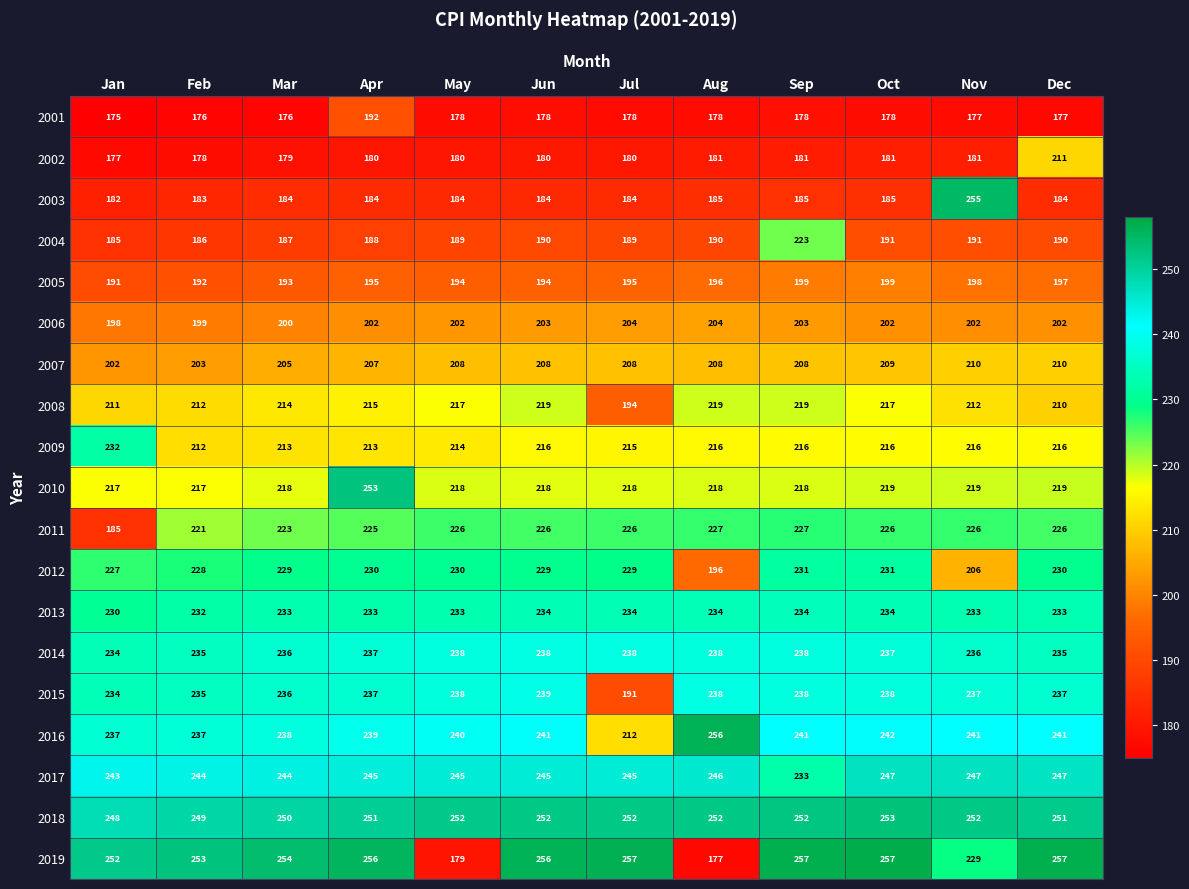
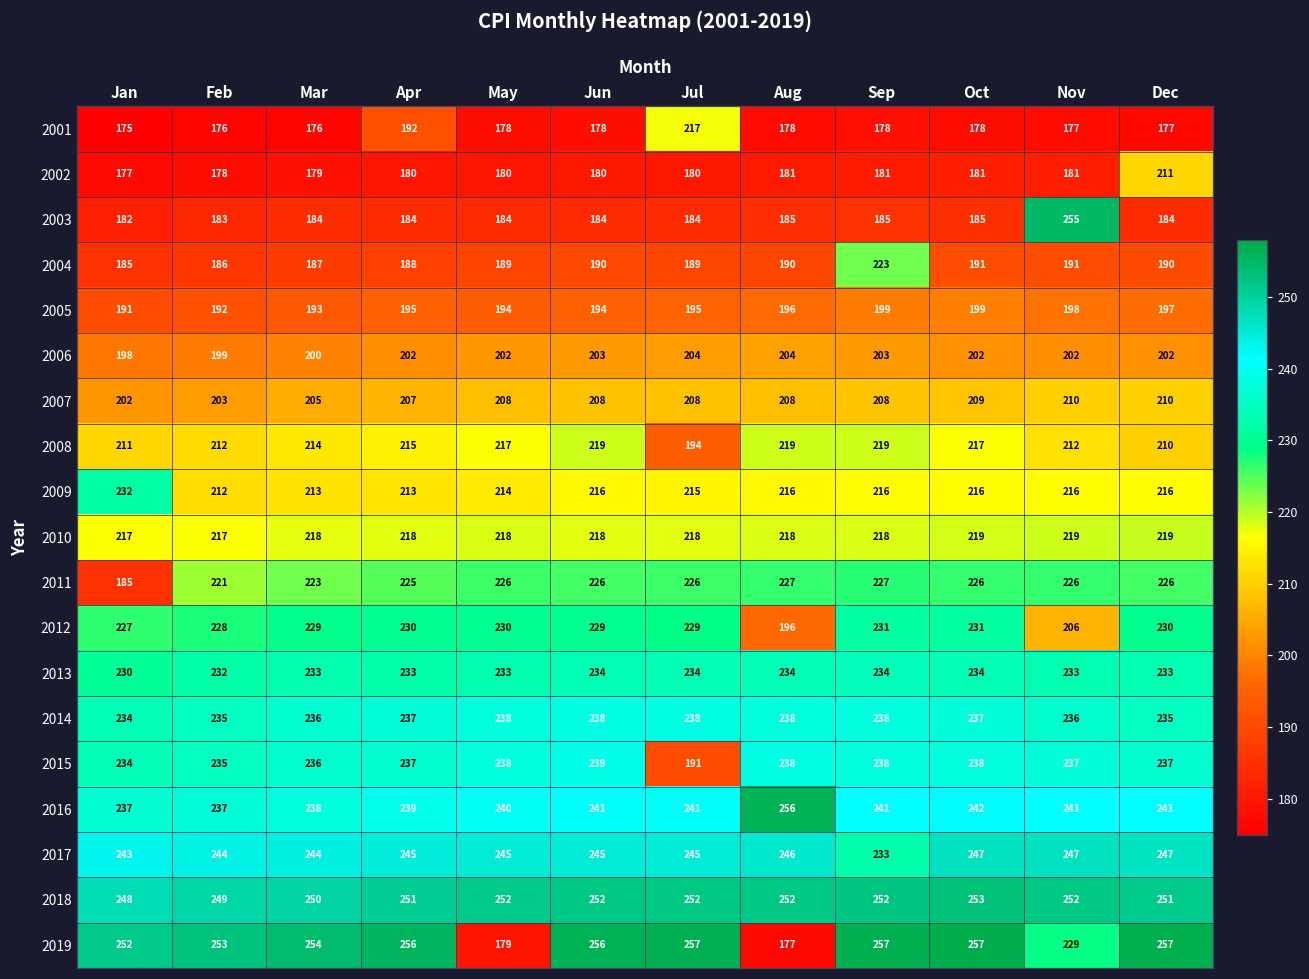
  {
    "2001": {
      "Jan": 175,
      "Feb": 176,
      "Mar": 176,
      "Apr": 192,
      "May": 178,
      "Jun": 178,
-     "Jul": 178,
+     "Jul": 217,
      "Aug": 178,
      "Sep": 178,
      "Oct": 178,
      "Nov": 177,
      "Dec": 177
    },
    "2010": {
      "Jan": 217,
      "Feb": 217,
      "Mar": 218,
-     "Apr": 253,
+     "Apr": 218,
      "May": 218,
      "Jun": 218,
      "Jul": 218,
      "Aug": 218,
      "Sep": 218,
      "Oct": 219,
      "Nov": 219,
      "Dec": 219
    },
    "2016": {
      "Jan": 237,
      "Feb": 237,
      "Mar": 238,
      "Apr": 239,
      "May": 240,
      "Jun": 241,
-     "Jul": 212,
+     "Jul": 241,
      "Aug": 256,
      "Sep": 241,
      "Oct": 242,
      "Nov": 241,
      "Dec": 241
    }
  }
